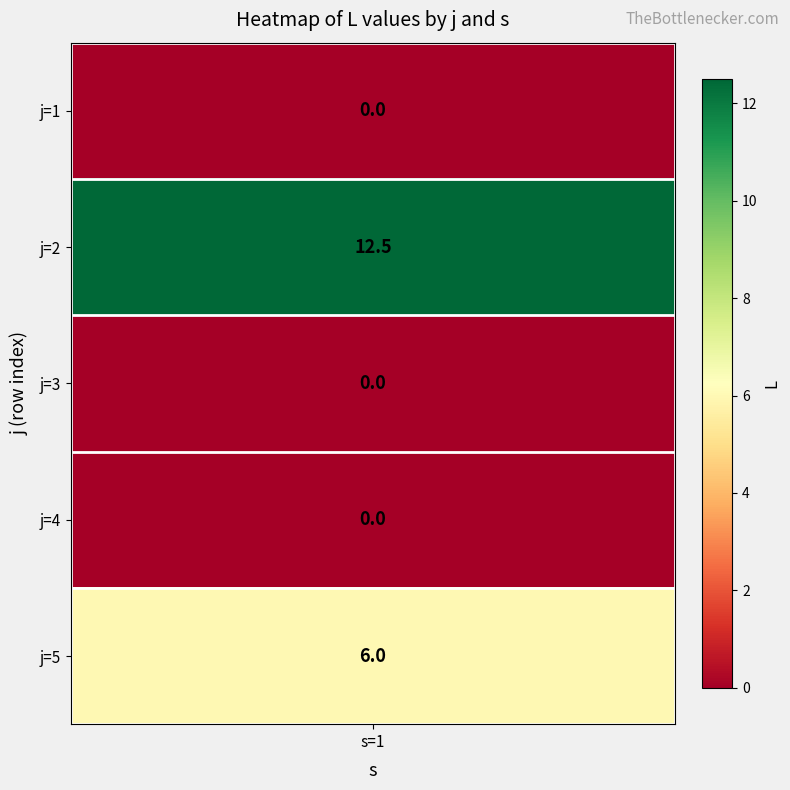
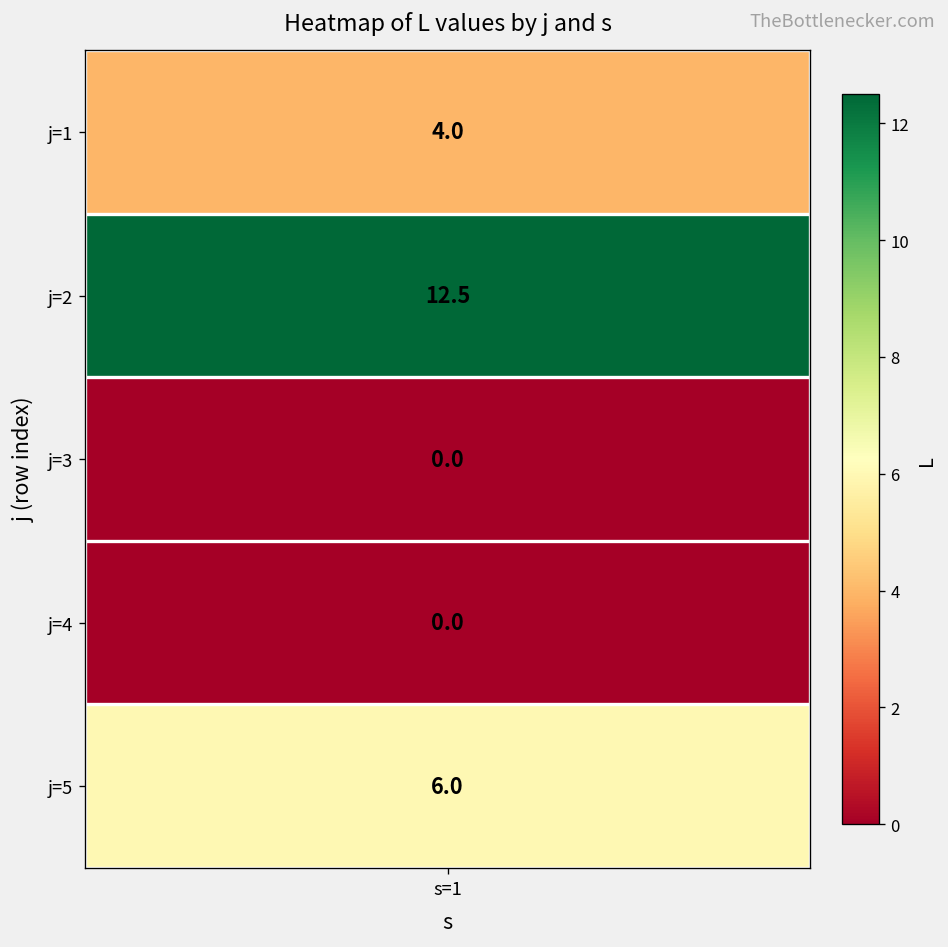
  {
    "j=1": {
-     "s=1": 0.0
+     "s=1": 4.0
    },
    "j=2": {
      "s=1": 12.5
    },
    "j=3": {
      "s=1": 0.0
    },
    "j=4": {
      "s=1": 0.0
    },
    "j=5": {
      "s=1": 6.0
    }
  }
